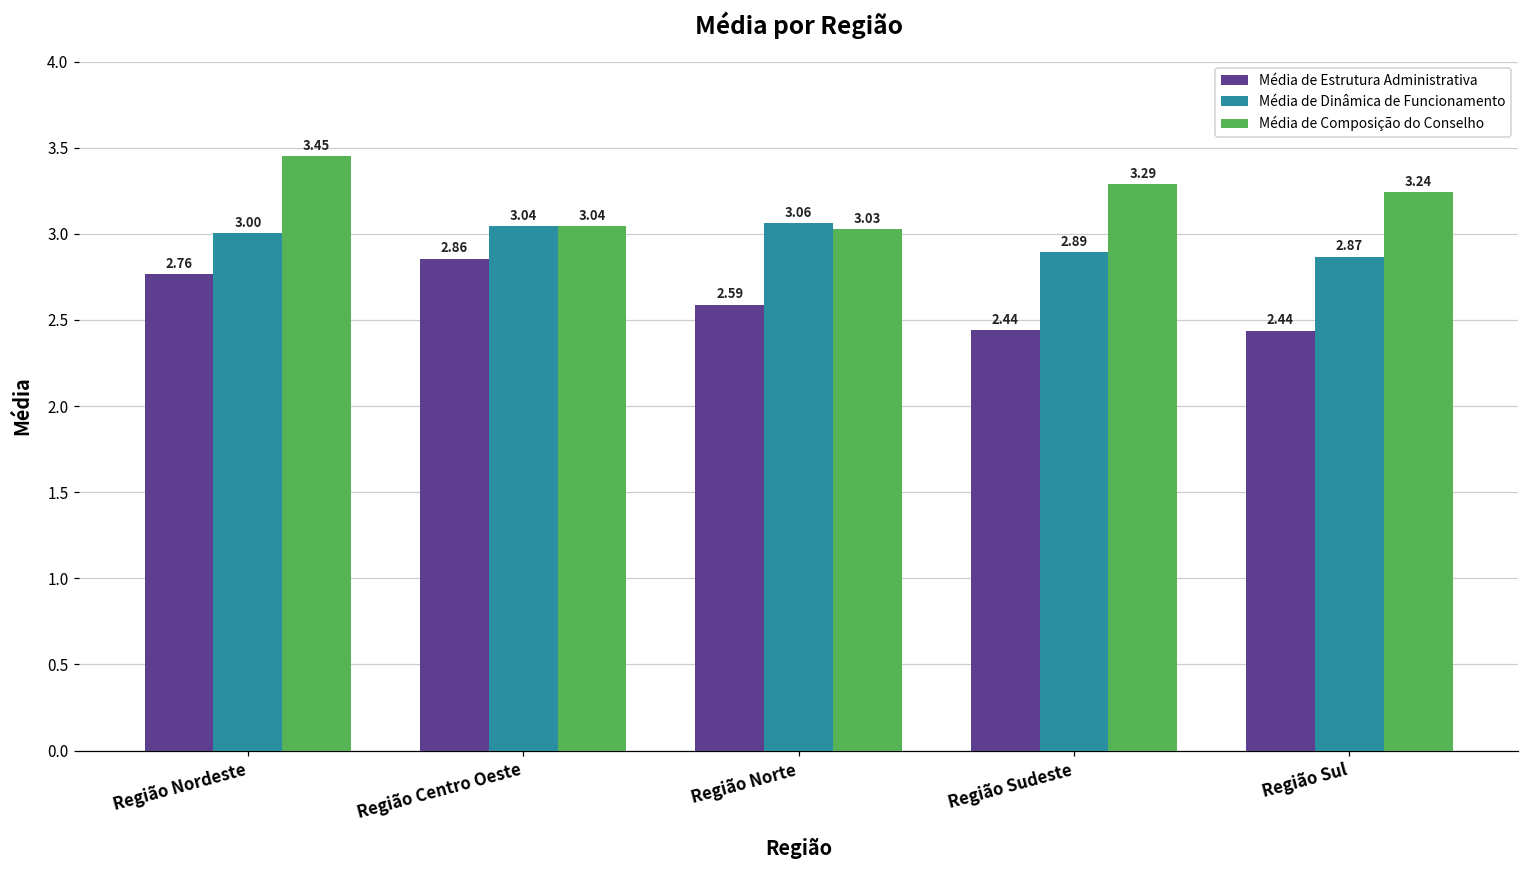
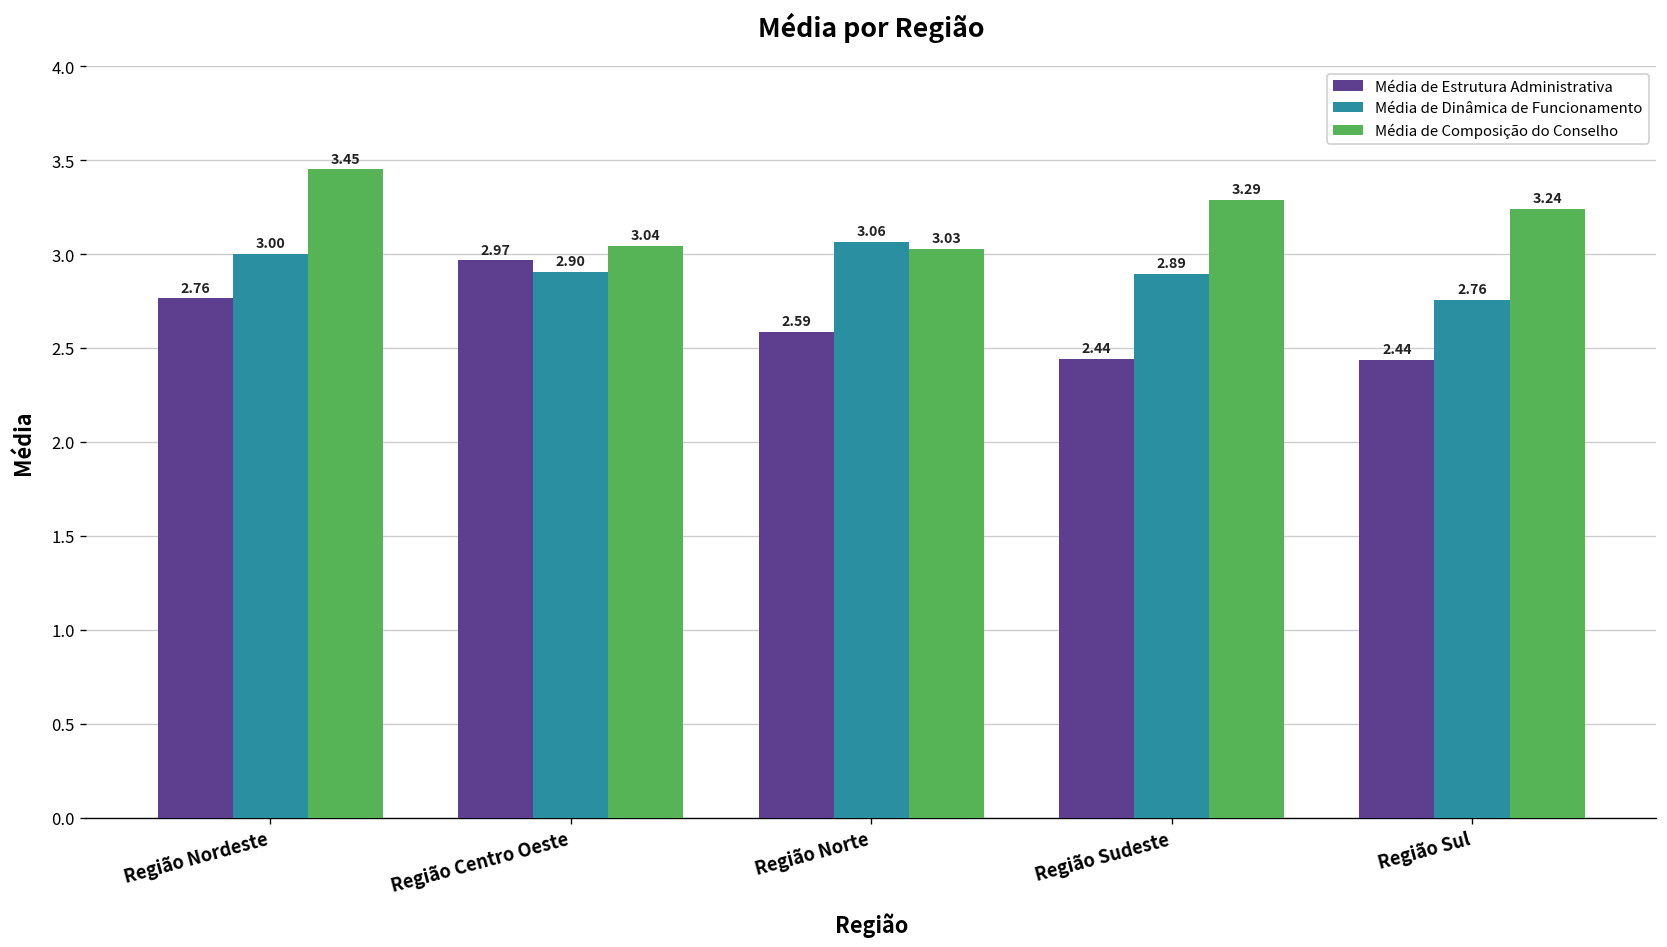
  {
    "Média de Estrutura Administrativa": {
      "Região Nordeste": 2.76,
-     "Região Centro Oeste": 2.86,
+     "Região Centro Oeste": 2.97,
      "Região Norte": 2.59,
      "Região Sudeste": 2.44,
      "Região Sul": 2.44
    },
    "Média de Dinâmica de Funcionamento": {
      "Região Nordeste": 3.00,
-     "Região Centro Oeste": 3.04,
+     "Região Centro Oeste": 2.90,
      "Região Norte": 3.06,
      "Região Sudeste": 2.89,
-     "Região Sul": 2.87
+     "Região Sul": 2.76
    },
    "Média de Composição do Conselho": {
      "Região Nordeste": 3.45,
      "Região Centro Oeste": 3.04,
      "Região Norte": 3.03,
      "Região Sudeste": 3.29,
      "Região Sul": 3.24
    }
  }
